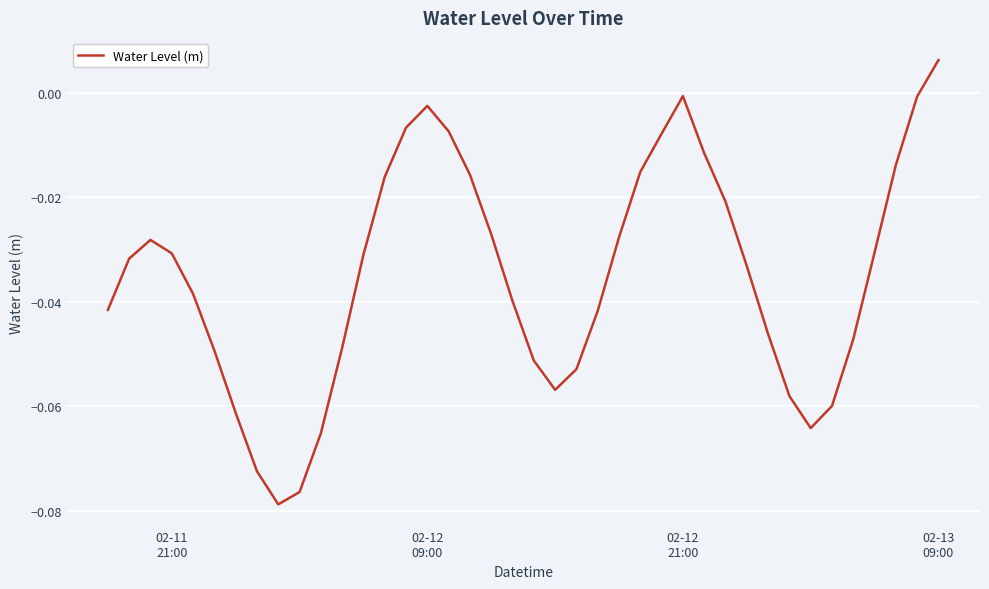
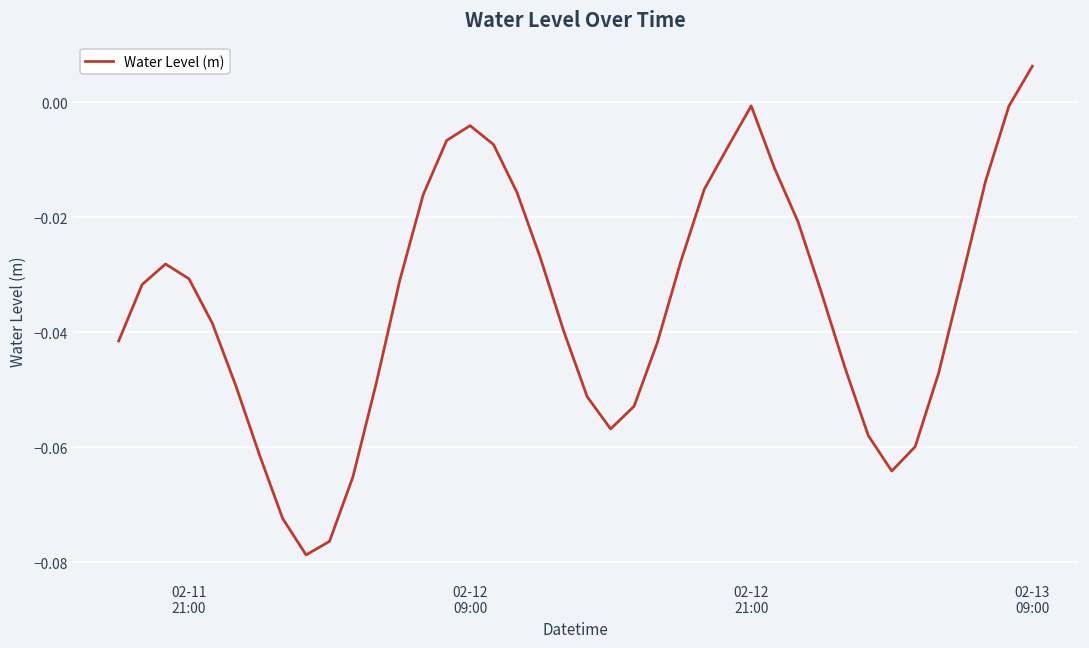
  {
    "02-11 21:00": -0.031,
-   "02-12 09:00": -0.002,
+   "02-12 09:00": -0.004,
    "02-12 21:00": -0.001,
    "02-13 09:00": 0.006
  }
